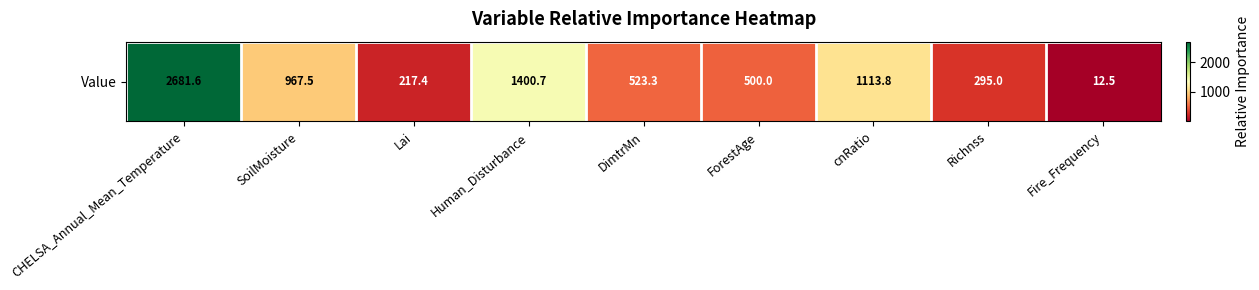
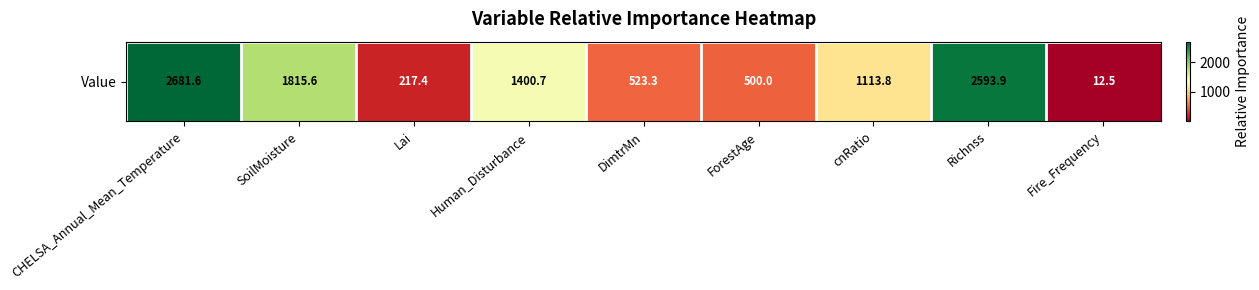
  {
    "Value": {
      "CHELSA_Annual_Mean_Temperature": 2681.6,
-     "SoilMoisture": 967.5,
+     "SoilMoisture": 1815.6,
      "Lai": 217.4,
      "Human_Disturbance": 1400.7,
      "DimtrMn": 523.3,
      "ForestAge": 500.0,
      "cnRatio": 1113.8,
-     "Richnss": 295.0,
+     "Richnss": 2593.9,
      "Fire_Frequency": 12.5
    }
  }
